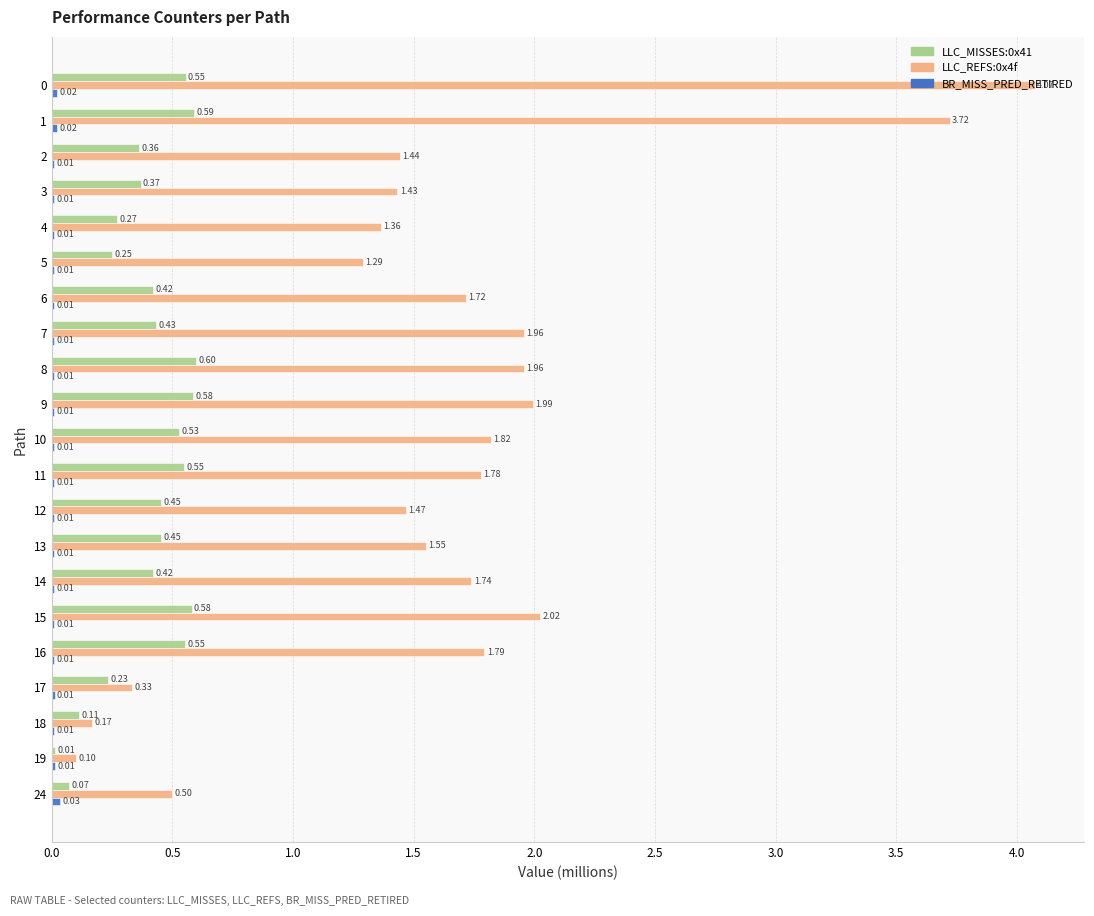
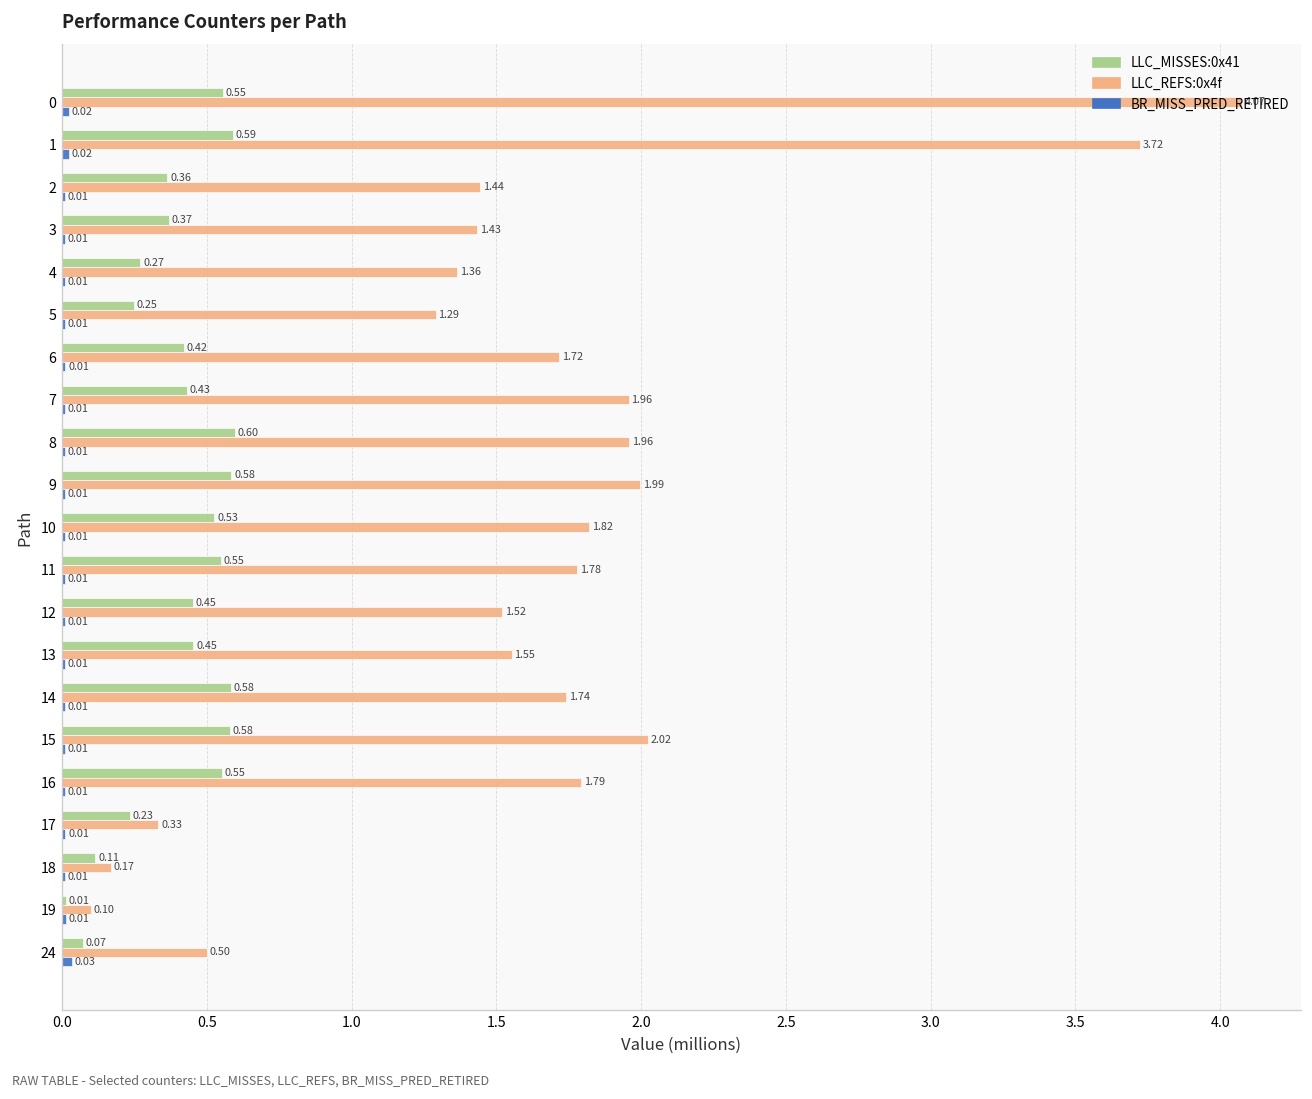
  {
    "LLC_MISSES:0x41": {
      "0": 0.55,
      "1": 0.59,
      "2": 0.36,
      "3": 0.37,
      "4": 0.27,
      "5": 0.25,
      "6": 0.42,
      "7": 0.43,
      "8": 0.60,
      "9": 0.58,
      "10": 0.53,
      "11": 0.55,
      "12": 0.45,
      "13": 0.45,
-     "14": 0.42,
+     "14": 0.58,
      "15": 0.58,
      "16": 0.55,
      "17": 0.23,
      "18": 0.11,
      "19": 0.01,
      "24": 0.07
    },
    "LLC_REFS:0x4f": {
      "0": 4.07,
      "1": 3.72,
      "2": 1.44,
      "3": 1.43,
      "4": 1.36,
      "5": 1.29,
      "6": 1.72,
      "7": 1.96,
      "8": 1.96,
      "9": 1.99,
      "10": 1.82,
      "11": 1.78,
-     "12": 1.47,
+     "12": 1.52,
      "13": 1.55,
      "14": 1.74,
      "15": 2.02,
      "16": 1.79,
      "17": 0.33,
      "18": 0.17,
      "19": 0.10,
      "24": 0.50
    },
    "BR_MISS_PRED_RETIRED": {
      "0": 0.02,
      "1": 0.02,
      "2": 0.01,
      "3": 0.01,
      "4": 0.01,
      "5": 0.01,
      "6": 0.01,
      "7": 0.01,
      "8": 0.01,
      "9": 0.01,
      "10": 0.01,
      "11": 0.01,
      "12": 0.01,
      "13": 0.01,
      "14": 0.01,
      "15": 0.01,
      "16": 0.01,
      "17": 0.01,
      "18": 0.01,
      "19": 0.01,
      "24": 0.03
    }
  }
